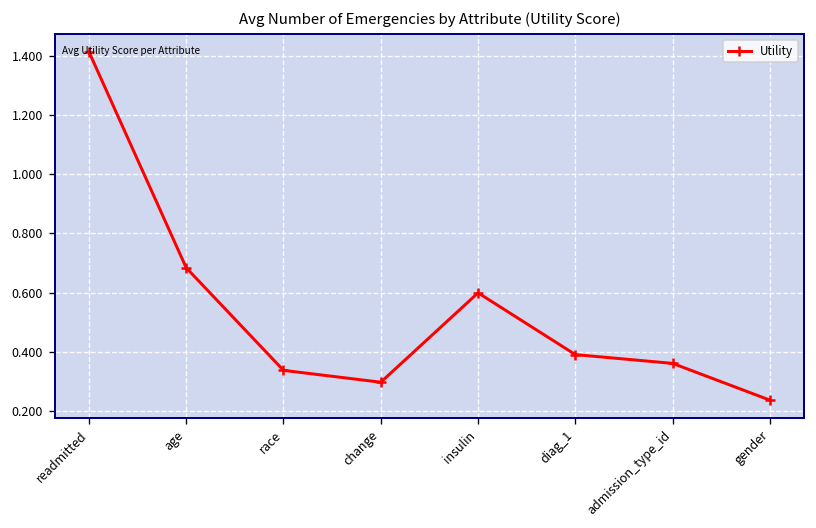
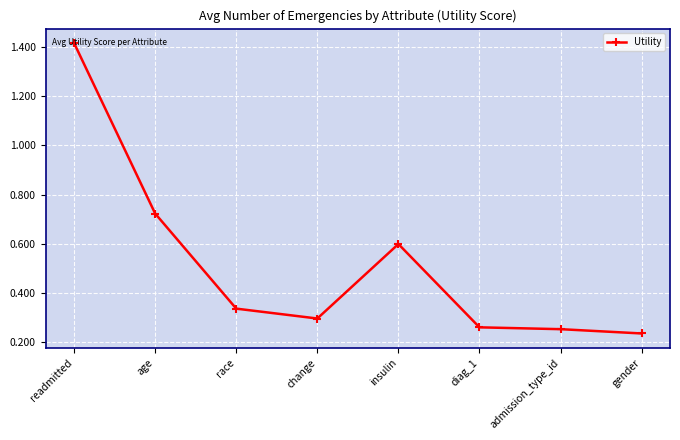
  {
    "readmitted": 1.41,
-   "age": 0.68,
+   "age": 0.72,
    "race": 0.34,
    "change": 0.30,
    "insulin": 0.60,
-   "diag_1": 0.39,
-   "admission_type_id": 0.36,
+   "diag_1": 0.26,
+   "admission_type_id": 0.25,
    "gender": 0.24
  }
